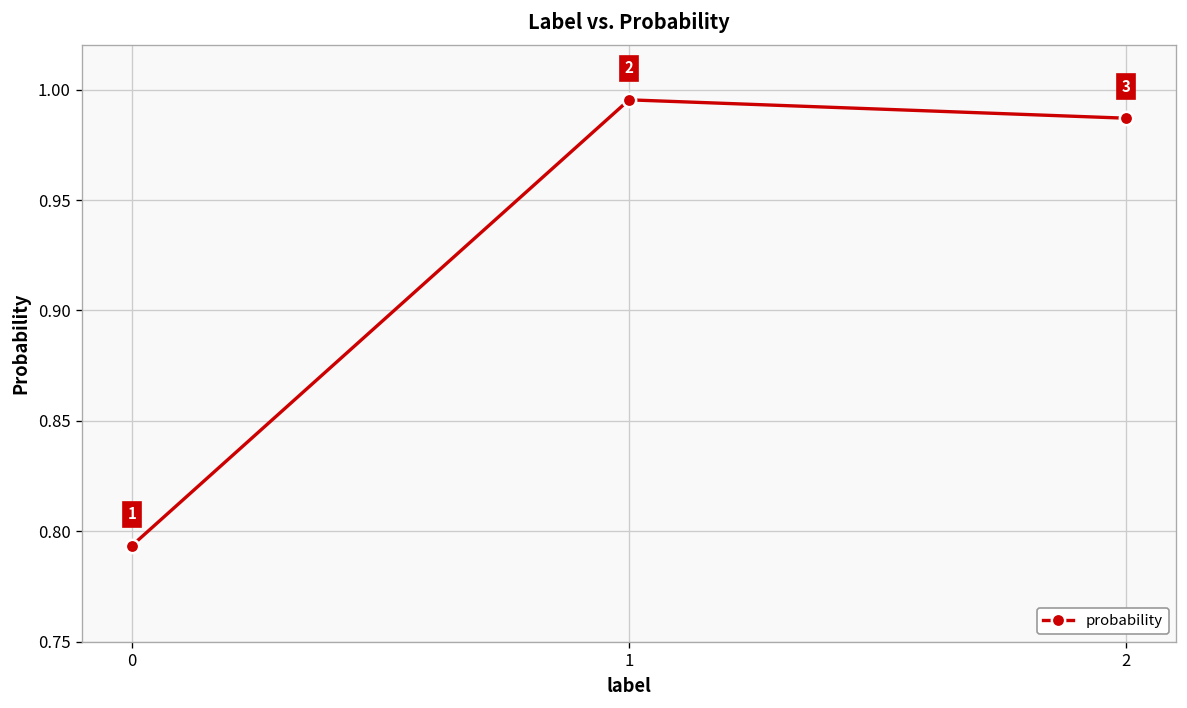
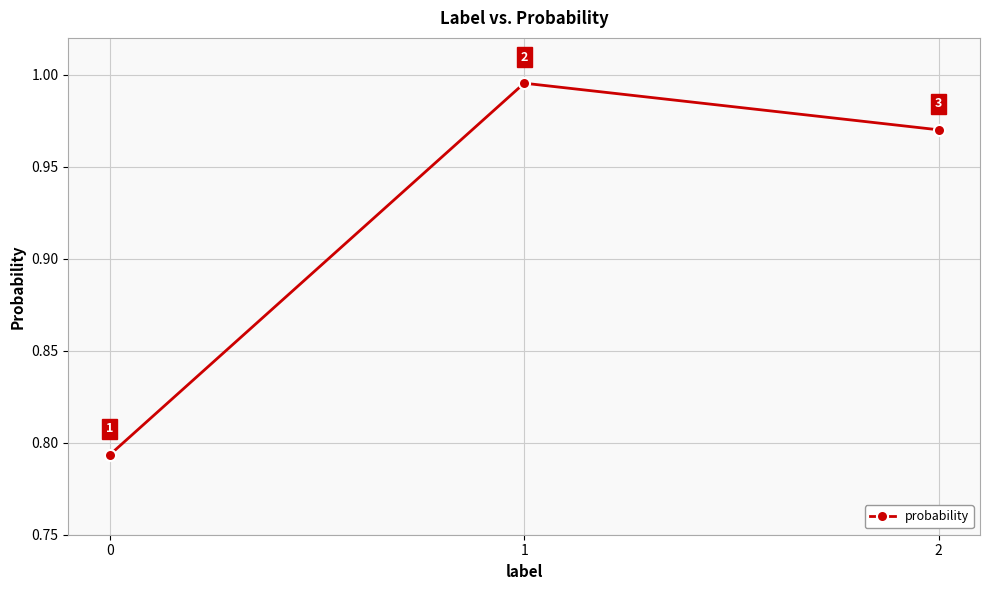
  {
-   "2": 0.987
+   "2": 0.970
  }
